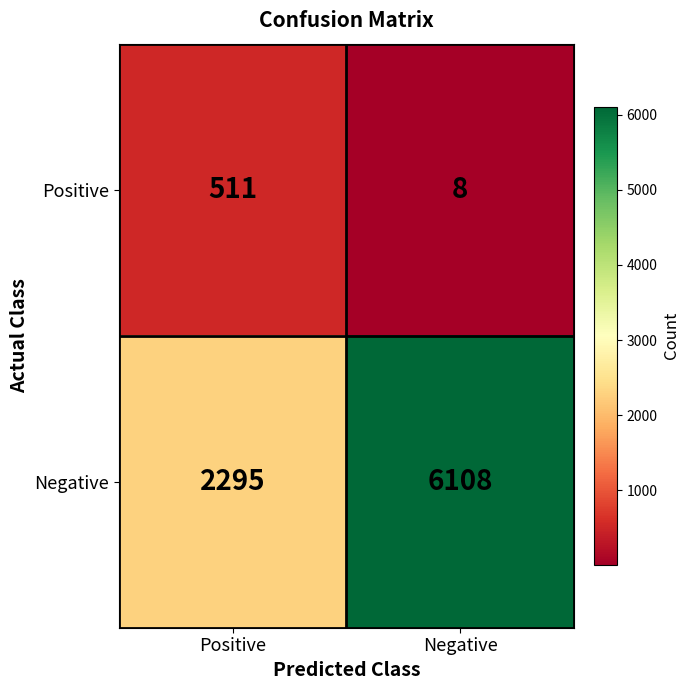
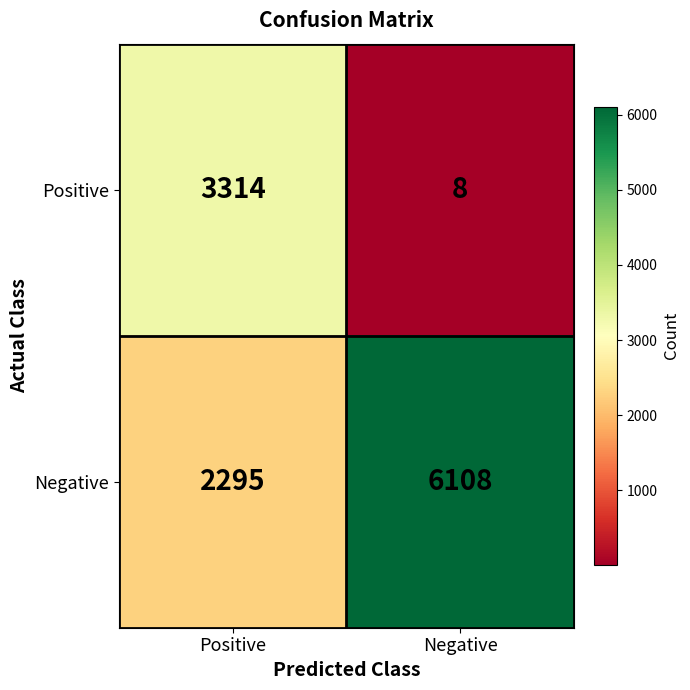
  {
    "Positive": {
-     "Positive": 511,
+     "Positive": 3314,
      "Negative": 8
    },
    "Negative": {
      "Positive": 2295,
      "Negative": 6108
    }
  }
